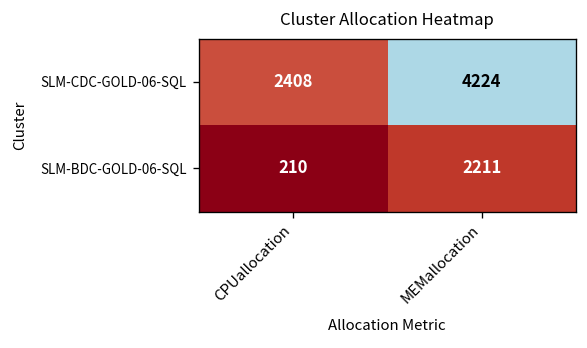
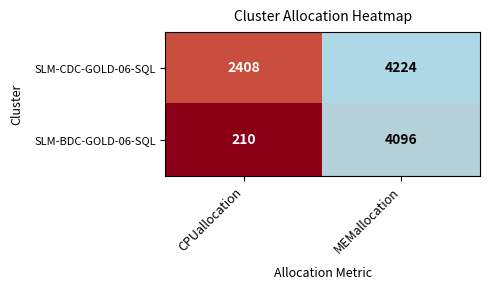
  {
    "SLM-CDC-GOLD-06-SQL": {
      "CPUallocation": 2408,
      "MEMallocation": 4224
    },
    "SLM-BDC-GOLD-06-SQL": {
      "CPUallocation": 210,
-     "MEMallocation": 2211
+     "MEMallocation": 4096
    }
  }
